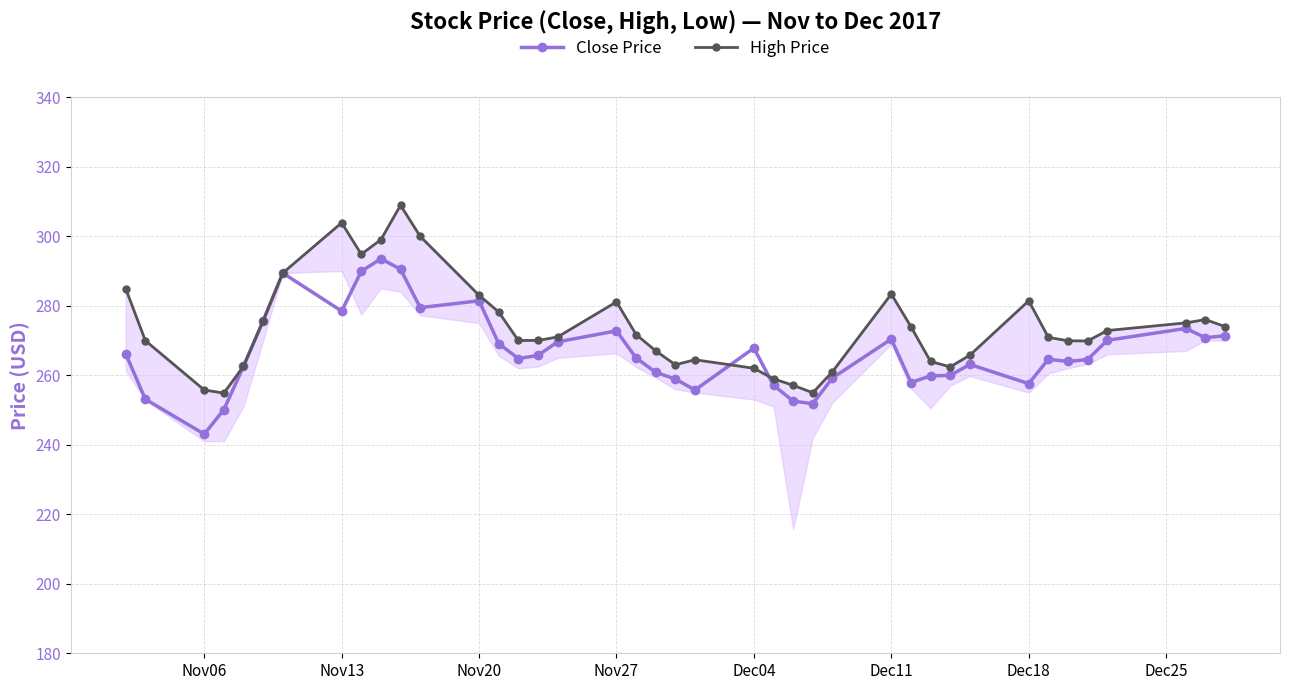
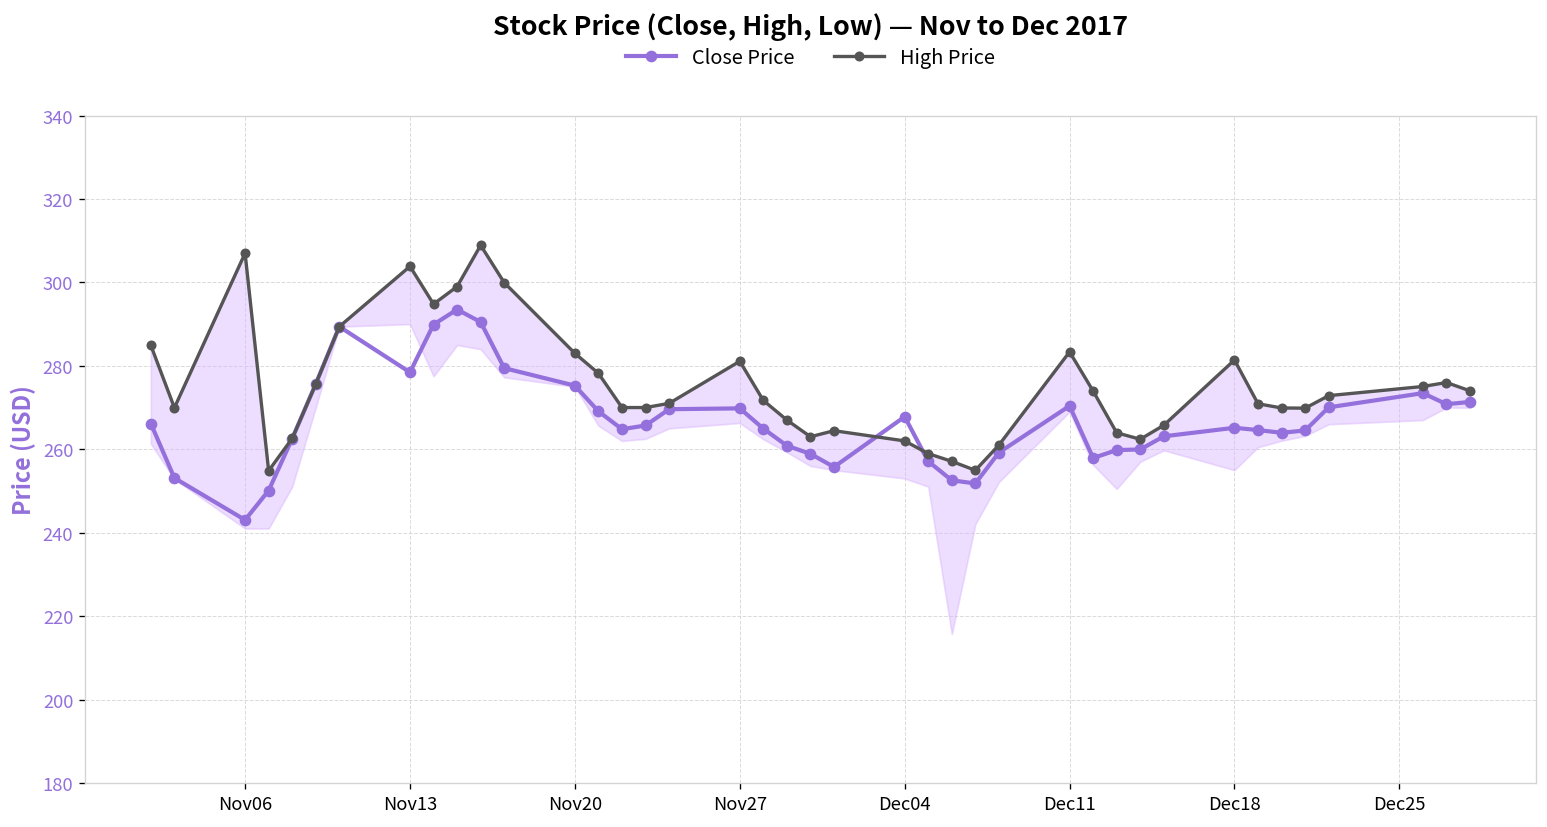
  {
    "Close Price": {
      "Nov06": 243,
      "Nov13": 278,
-     "Nov20": 281,
-     "Nov27": 273,
+     "Nov20": 275,
+     "Nov27": 270,
      "Dec04": 268,
      "Dec11": 270,
-     "Dec18": 258
+     "Dec18": 265
    },
    "High Price": {
-     "Nov06": 256,
+     "Nov06": 307,
      "Nov13": 304,
      "Nov20": 283,
      "Nov27": 281,
      "Dec04": 262,
      "Dec11": 283,
      "Dec18": 281
    }
  }
